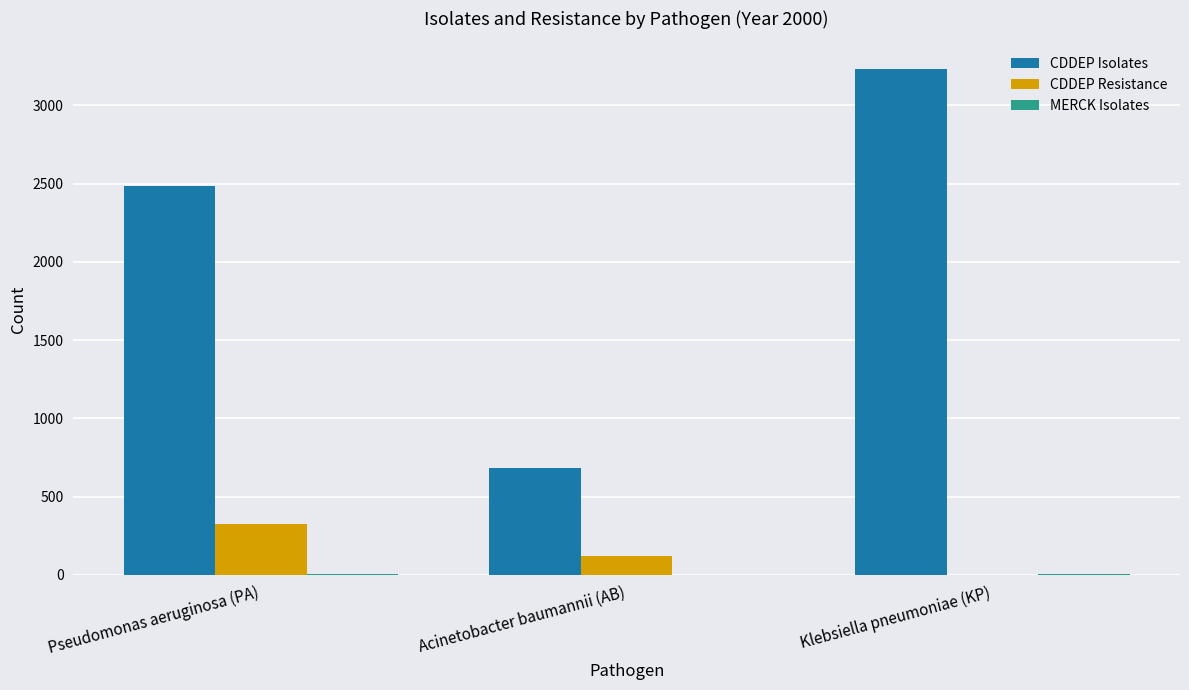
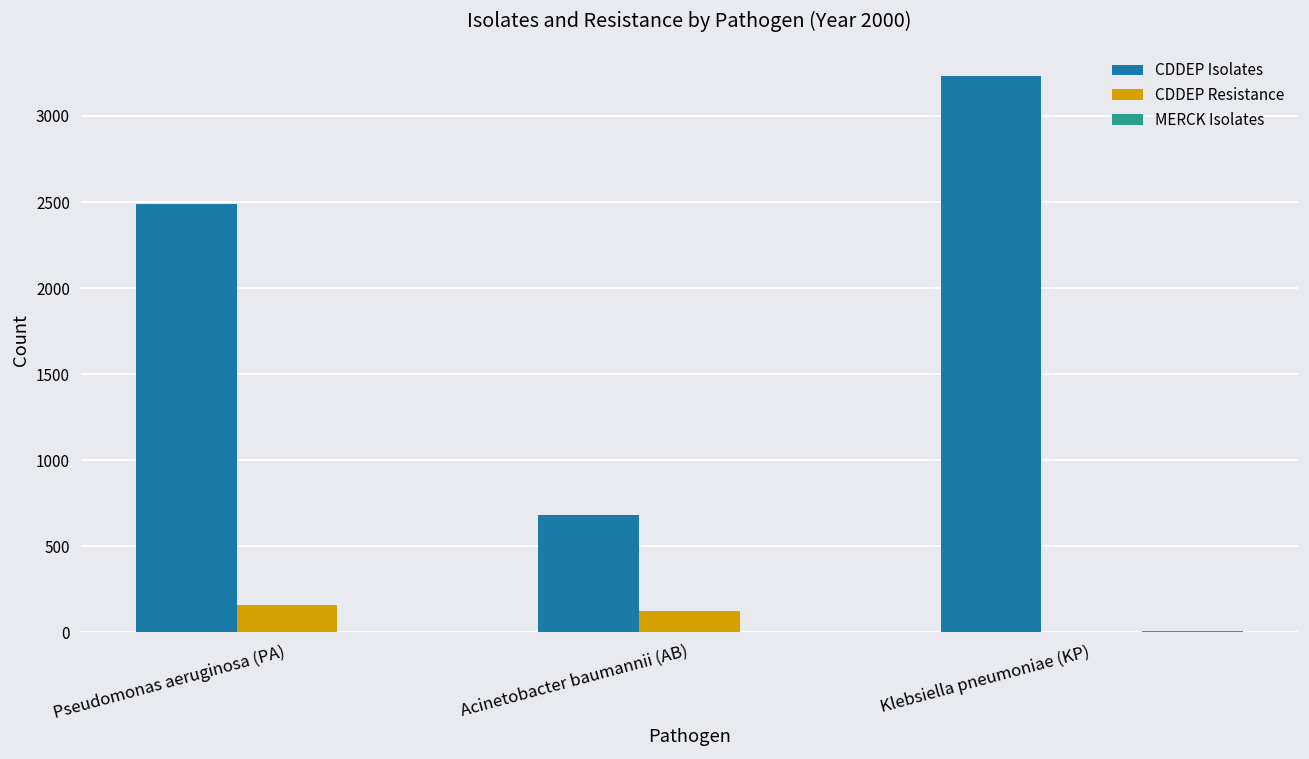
  {
    "CDDEP Resistance": {
-     "Pseudomonas aeruginosa (PA)": 320,
+     "Pseudomonas aeruginosa (PA)": 160,
      "Acinetobacter baumannii (AB)": 120,
      "Klebsiella pneumoniae (KP)": 0
    }
  }
